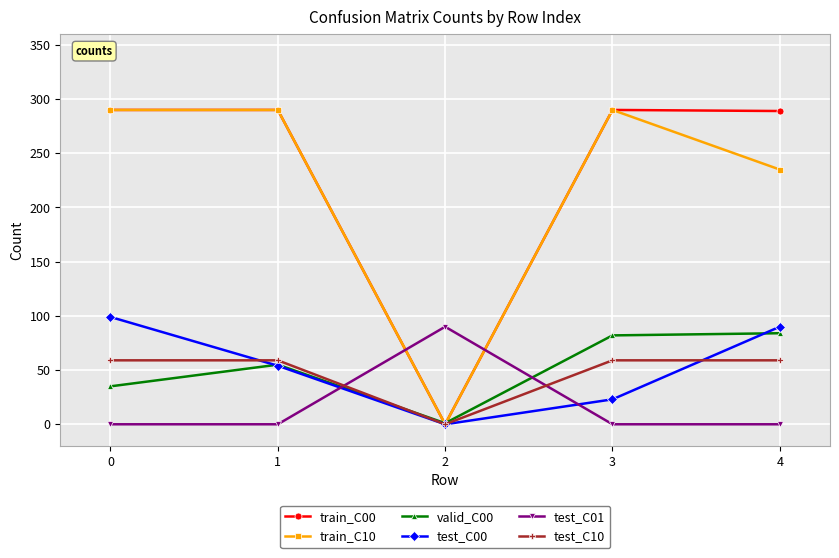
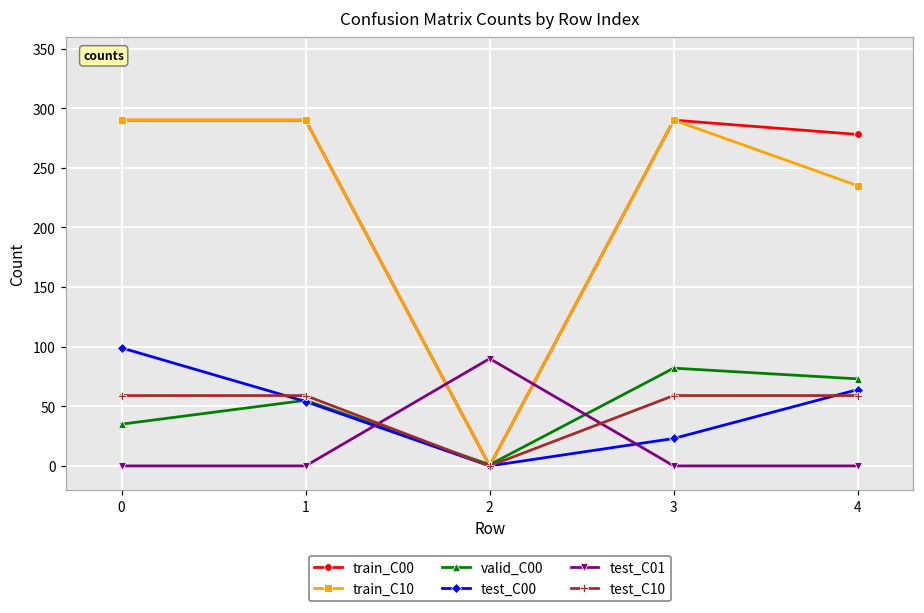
  {
    "train_C00": {
-     "4": 289
+     "4": 278
    },
    "train_C10": {
      "4": 235
    },
    "valid_C00": {
      "0": 35,
      "3": 82,
-     "4": 84
+     "4": 73
    },
    "test_C00": {
      "0": 99,
      "3": 23,
-     "4": 90
+     "4": 64
    },
    "test_C01": {
      "0": 0,
      "1": 0,
      "2": 90,
      "3": 0,
      "4": 0
    },
    "test_C10": {
      "0": 59,
      "1": 59,
      "3": 59,
      "4": 59
    }
  }
